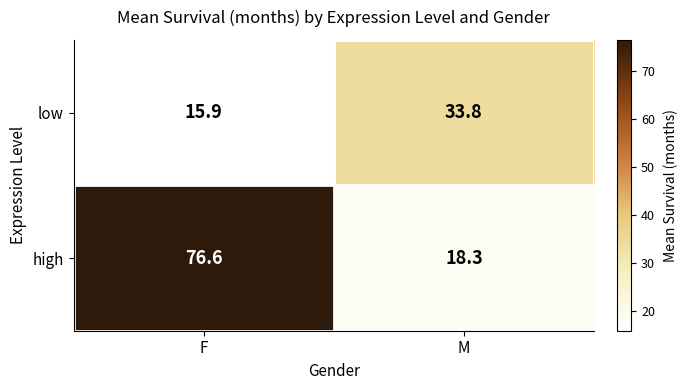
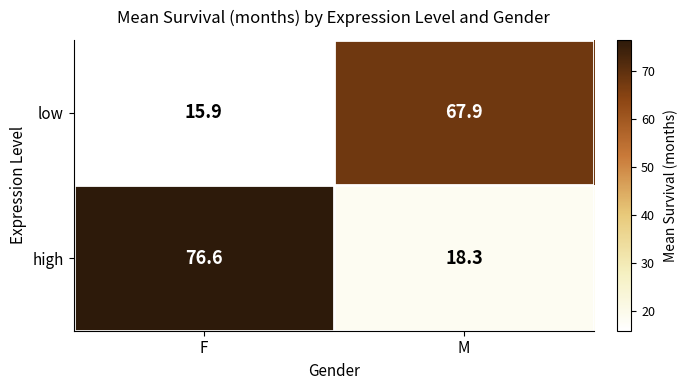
  {
    "low": {
      "F": 15.9,
-     "M": 33.8
+     "M": 67.9
    },
    "high": {
      "F": 76.6,
      "M": 18.3
    }
  }
